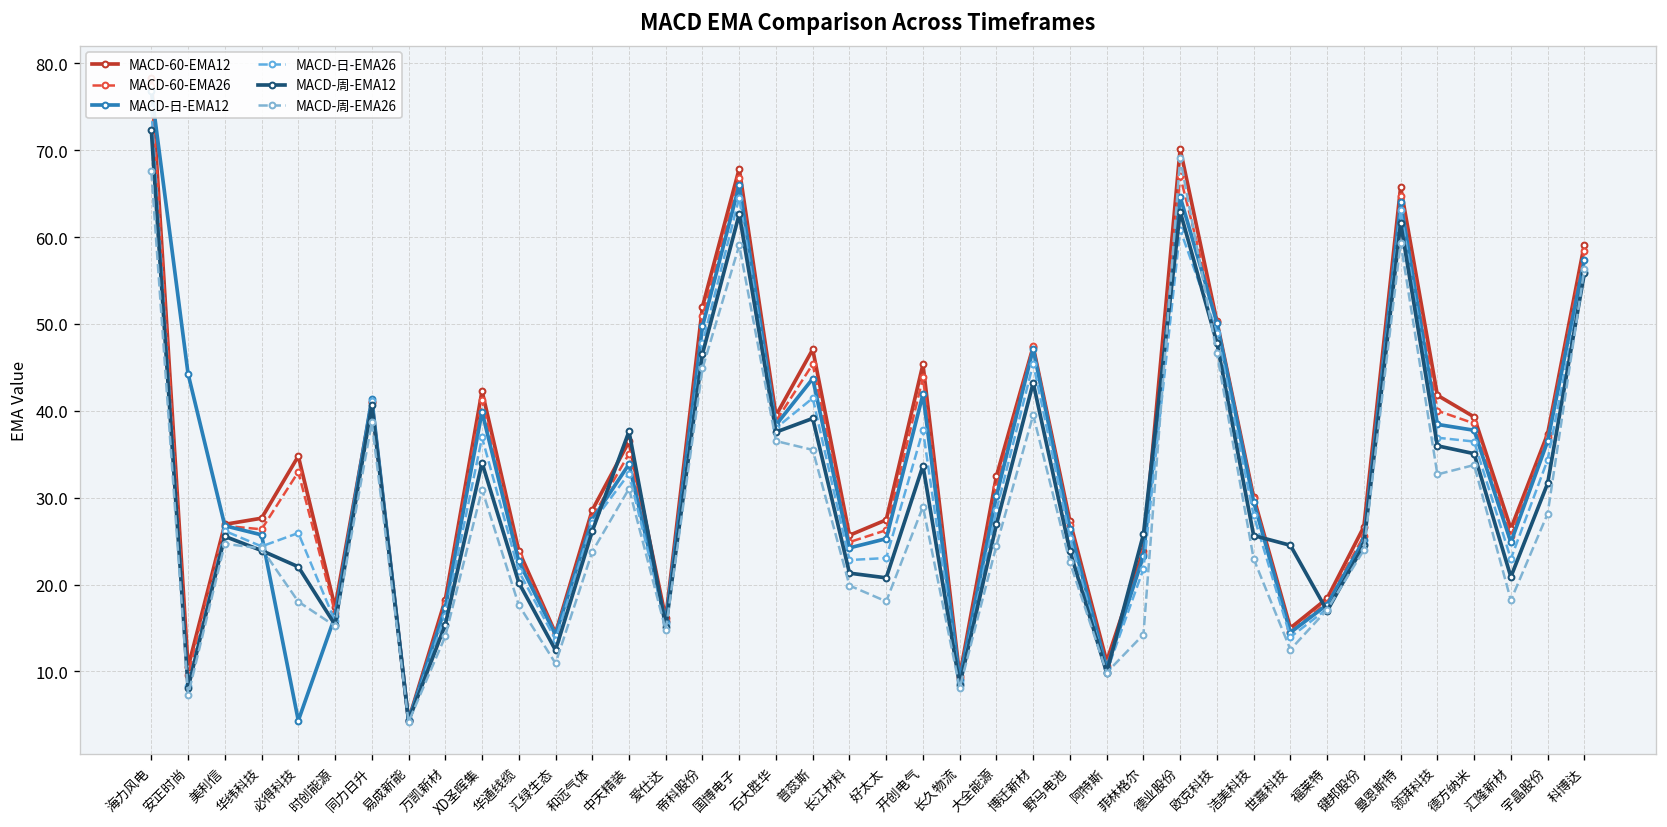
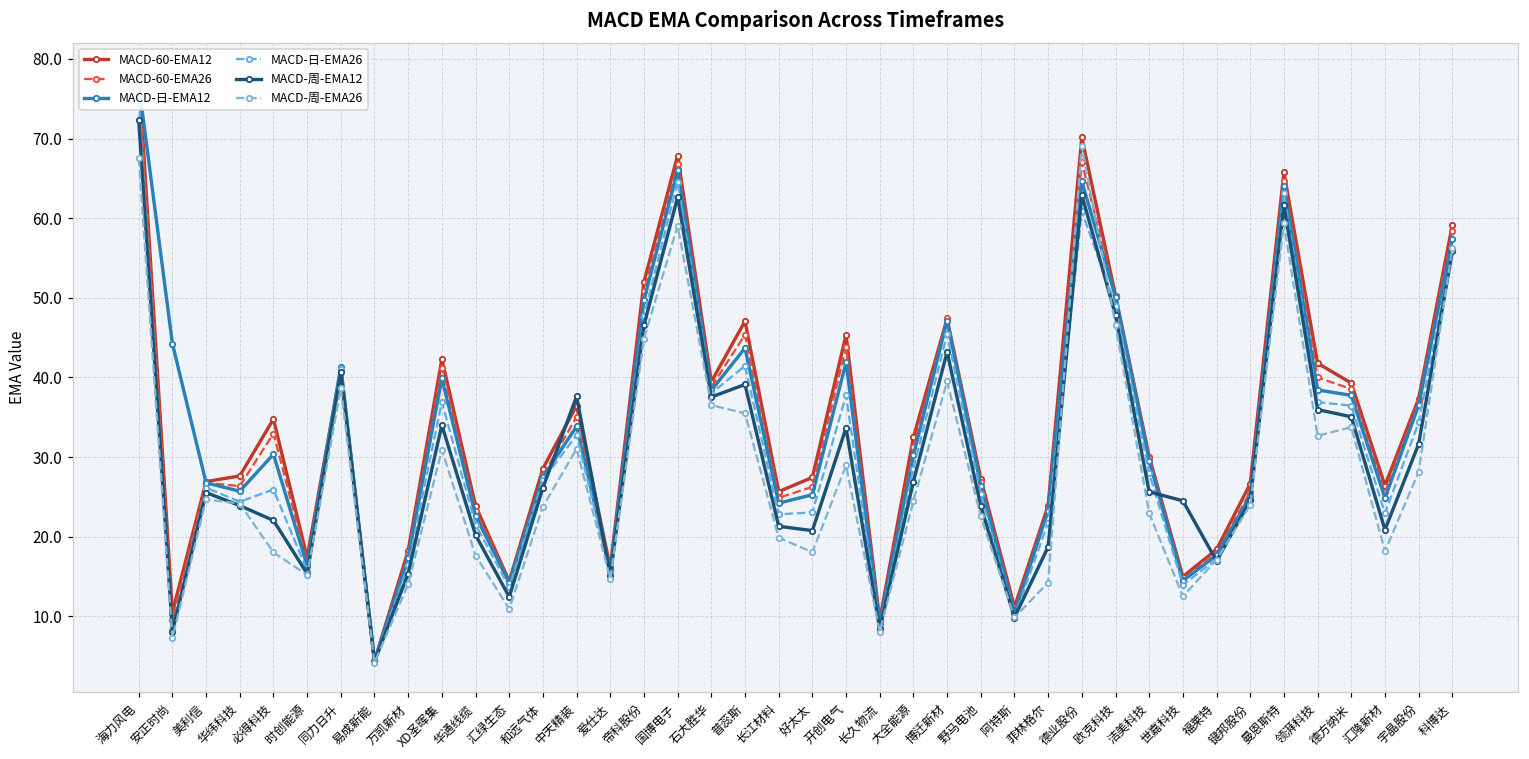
  {
    "MACD-日-EMA12": {
      "安正时尚": 44,
      "华纬科技": 26,
-     "必得科技": 4,
+     "必得科技": 30,
      "时创能源": 16,
      "万凯新材": 17,
      "XD圣晖集": 40,
      "华通线缆": 23,
      "中天精装": 34,
      "帝科股份": 50,
      "国博电子": 66,
      "石大胜华": 38,
      "普蕊斯": 44,
      "长江材料": 24,
      "好太太": 25,
      "开创电气": 42,
      "大全能源": 30,
      "野马电池": 26,
      "德业股份": 65,
      "洁美科技": 30,
      "键邦股份": 25,
      "曼恩斯特": 64,
      "领湃科技": 38,
      "德方纳米": 38,
      "汇隆新材": 25,
      "宇晶股份": 36,
      "科博达": 57
    },
    "MACD-周-EMA12": {
      "海力风电": 72,
      "美利信": 26,
      "必得科技": 22,
      "万凯新材": 15,
      "XD圣晖集": 34,
      "华通线缆": 20,
      "汇绿生态": 12,
      "和远气体": 26,
      "中天精装": 38,
      "帝科股份": 47,
      "国博电子": 63,
      "石大胜华": 38,
      "普蕊斯": 39,
      "长江材料": 21,
      "好太太": 21,
      "开创电气": 34,
      "大全能源": 27,
      "博迁新材": 43,
      "野马电池": 24,
-     "菲林格尔": 26,
+     "菲林格尔": 19,
      "德业股份": 63,
      "欧克科技": 48,
      "洁美科技": 26,
      "世嘉科技": 25,
      "曼恩斯特": 62,
      "领湃科技": 36,
      "德方纳米": 35,
      "汇隆新材": 21,
      "宇晶股份": 32
    }
  }
